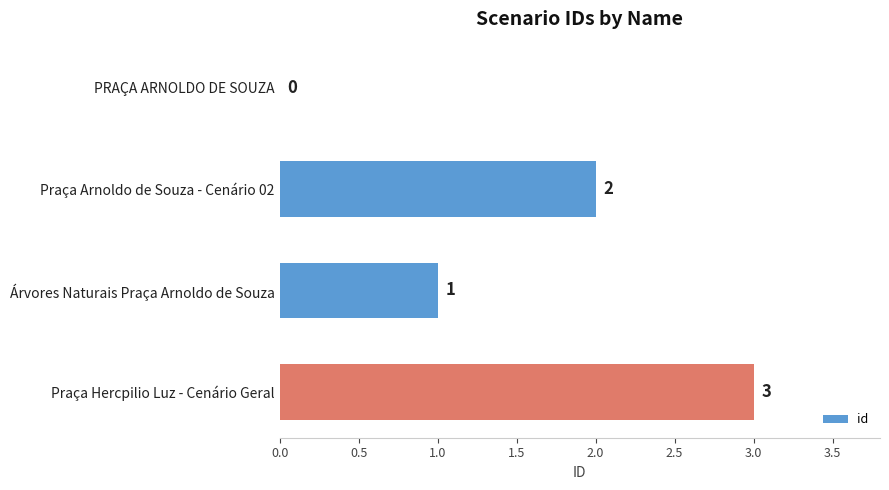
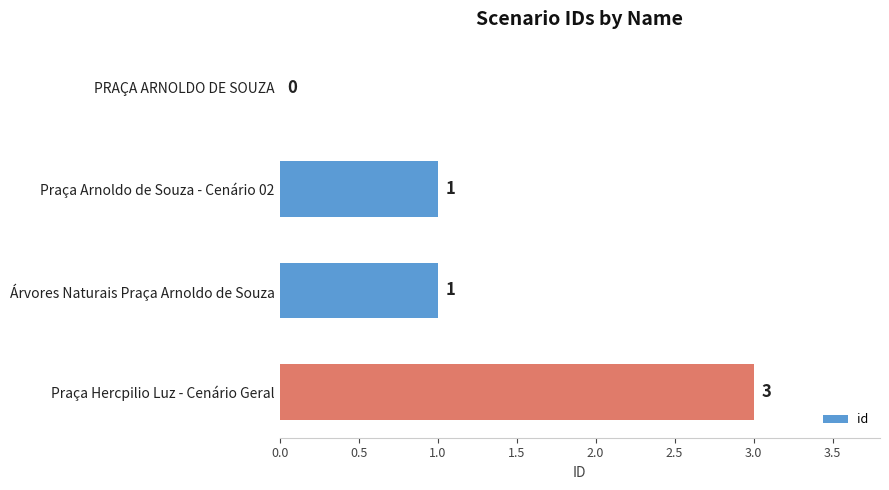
  {
    "PRAÇA ARNOLDO DE SOUZA": 0,
-   "Praça Arnoldo de Souza - Cenário 02": 2,
+   "Praça Arnoldo de Souza - Cenário 02": 1,
    "Árvores Naturais Praça Arnoldo de Souza": 1,
    "Praça Hercpilio Luz - Cenário Geral": 3
  }
